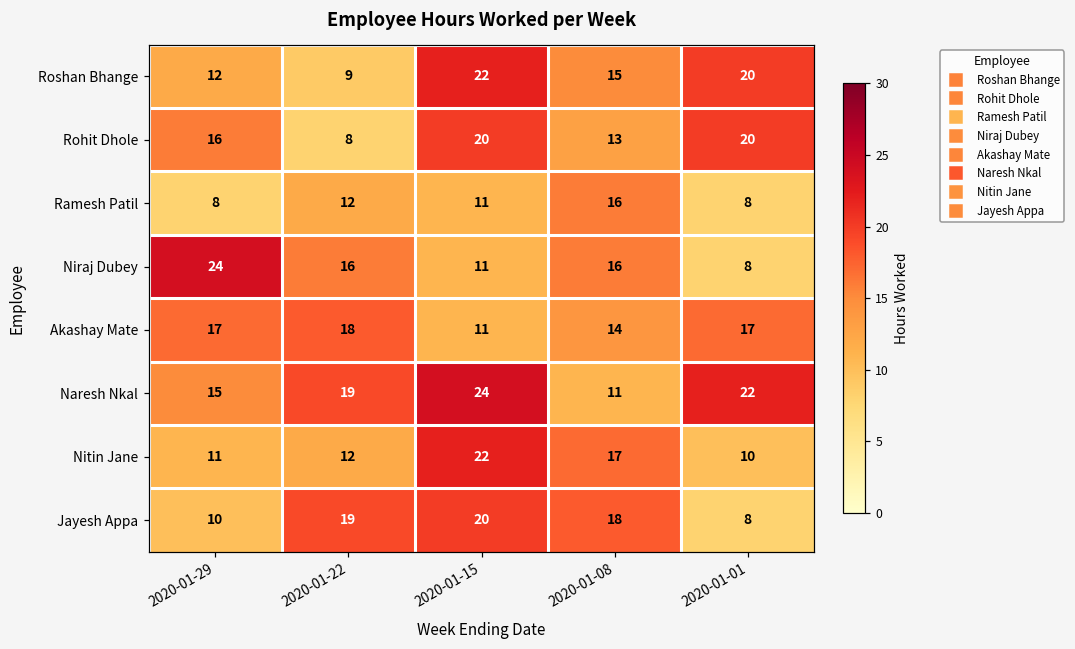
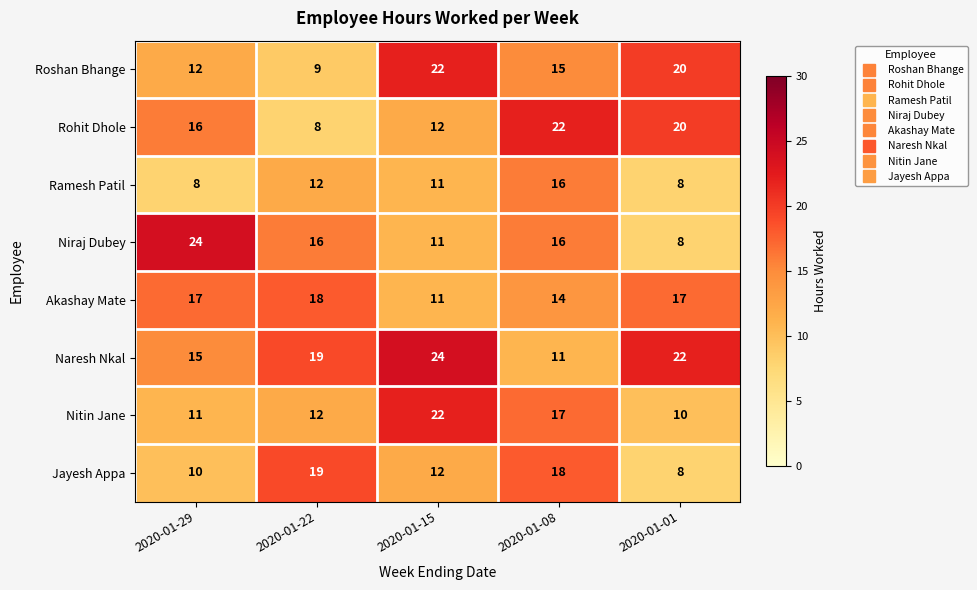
  {
    "Roshan Bhange": {
      "2020-01-29": 12,
      "2020-01-22": 9,
      "2020-01-15": 22,
      "2020-01-08": 15,
      "2020-01-01": 20
    },
    "Rohit Dhole": {
      "2020-01-29": 16,
      "2020-01-22": 8,
-     "2020-01-15": 20,
-     "2020-01-08": 13,
+     "2020-01-15": 12,
+     "2020-01-08": 22,
      "2020-01-01": 20
    },
    "Ramesh Patil": {
      "2020-01-29": 8,
      "2020-01-22": 12,
      "2020-01-15": 11,
      "2020-01-08": 16,
      "2020-01-01": 8
    },
    "Niraj Dubey": {
      "2020-01-29": 24,
      "2020-01-22": 16,
      "2020-01-15": 11,
      "2020-01-08": 16,
      "2020-01-01": 8
    },
    "Akashay Mate": {
      "2020-01-29": 17,
      "2020-01-22": 18,
      "2020-01-15": 11,
      "2020-01-08": 14,
      "2020-01-01": 17
    },
    "Naresh Nkal": {
      "2020-01-29": 15,
      "2020-01-22": 19,
      "2020-01-15": 24,
      "2020-01-08": 11,
      "2020-01-01": 22
    },
    "Nitin Jane": {
      "2020-01-29": 11,
      "2020-01-22": 12,
      "2020-01-15": 22,
      "2020-01-08": 17,
      "2020-01-01": 10
    },
    "Jayesh Appa": {
      "2020-01-29": 10,
      "2020-01-22": 19,
-     "2020-01-15": 20,
+     "2020-01-15": 12,
      "2020-01-08": 18,
      "2020-01-01": 8
    }
  }
